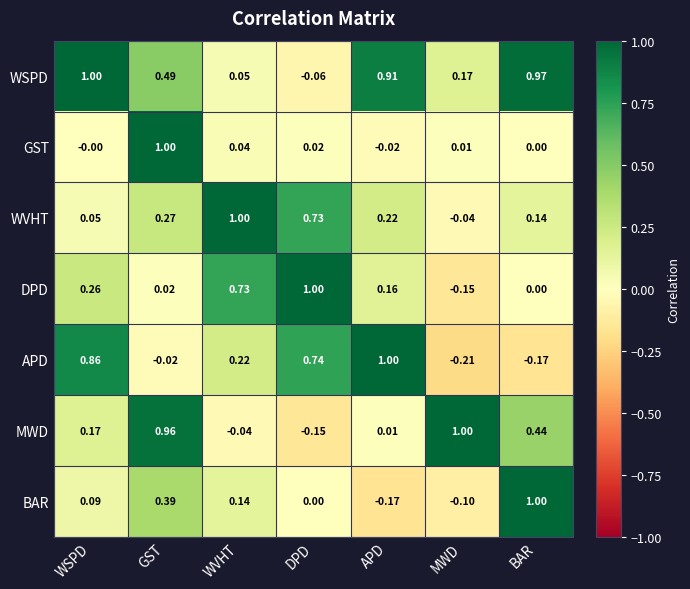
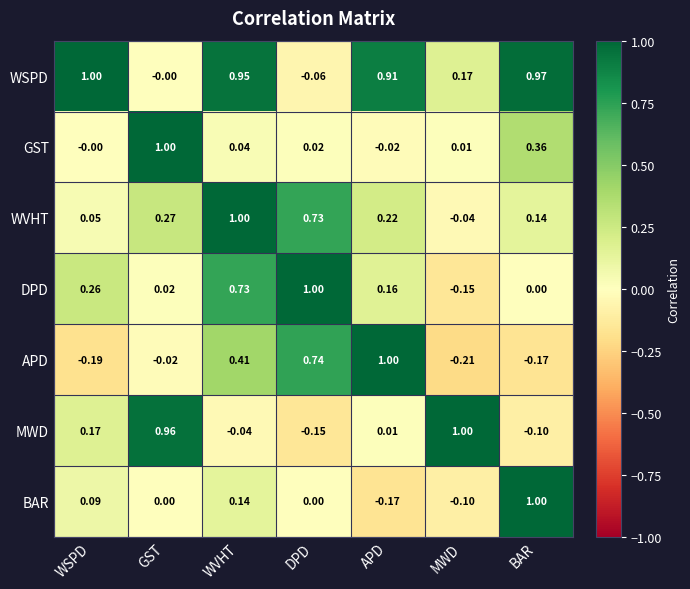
  {
    "WSPD": {
      "WSPD": 1.00,
-     "GST": 0.49,
-     "WVHT": 0.05,
+     "GST": -0.00,
+     "WVHT": 0.95,
      "DPD": -0.06,
      "APD": 0.91,
      "MWD": 0.17,
      "BAR": 0.97
    },
    "GST": {
      "WSPD": -0.00,
      "GST": 1.00,
      "WVHT": 0.04,
      "DPD": 0.02,
      "APD": -0.02,
      "MWD": 0.01,
-     "BAR": 0.00
+     "BAR": 0.36
    },
    "WVHT": {
      "WSPD": 0.05,
      "GST": 0.27,
      "WVHT": 1.00,
      "DPD": 0.73,
      "APD": 0.22,
      "MWD": -0.04,
      "BAR": 0.14
    },
    "DPD": {
      "WSPD": 0.26,
      "GST": 0.02,
      "WVHT": 0.73,
      "DPD": 1.00,
      "APD": 0.16,
      "MWD": -0.15,
      "BAR": 0.00
    },
    "APD": {
-     "WSPD": 0.86,
+     "WSPD": -0.19,
      "GST": -0.02,
-     "WVHT": 0.22,
+     "WVHT": 0.41,
      "DPD": 0.74,
      "APD": 1.00,
      "MWD": -0.21,
      "BAR": -0.17
    },
    "MWD": {
      "WSPD": 0.17,
      "GST": 0.96,
      "WVHT": -0.04,
      "DPD": -0.15,
      "APD": 0.01,
      "MWD": 1.00,
-     "BAR": 0.44
+     "BAR": -0.10
    },
    "BAR": {
      "WSPD": 0.09,
-     "GST": 0.39,
+     "GST": 0.00,
      "WVHT": 0.14,
      "DPD": 0.00,
      "APD": -0.17,
      "MWD": -0.10,
      "BAR": 1.00
    }
  }
